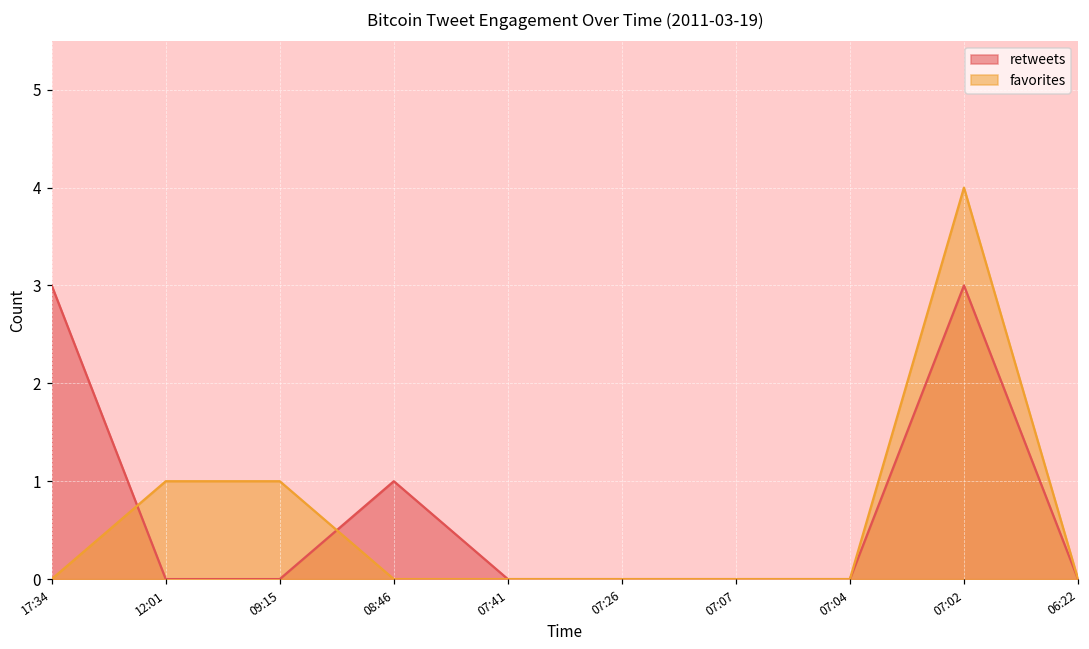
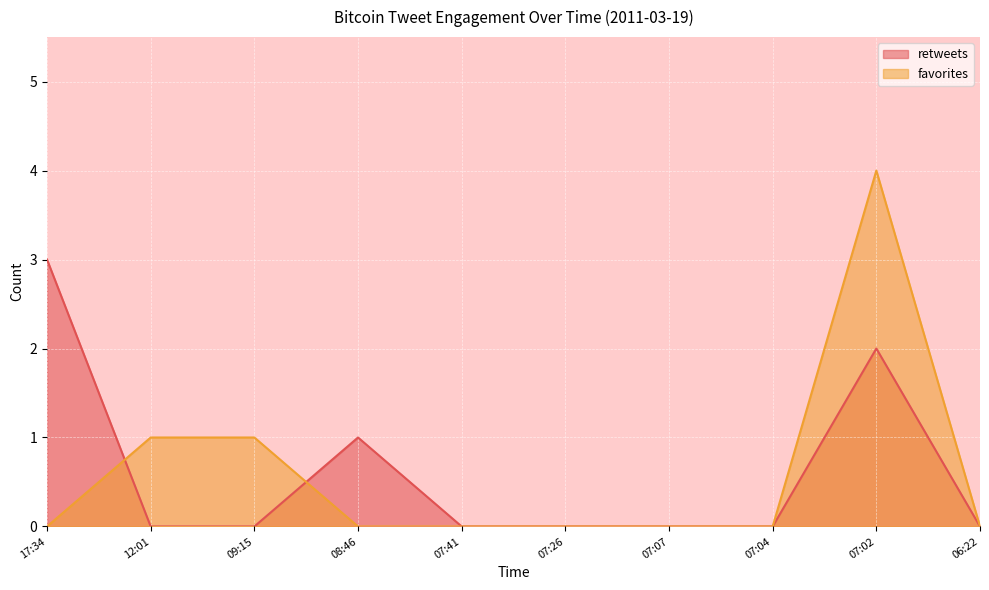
  {
    "retweets": {
      "17:34": 3,
      "12:01": 0,
      "09:15": 0,
      "08:46": 1,
-     "07:02": 3
+     "07:02": 2
    },
    "favorites": {
      "17:34": 0,
      "12:01": 1,
      "09:15": 1,
      "08:46": 0,
      "07:02": 4
    }
  }
